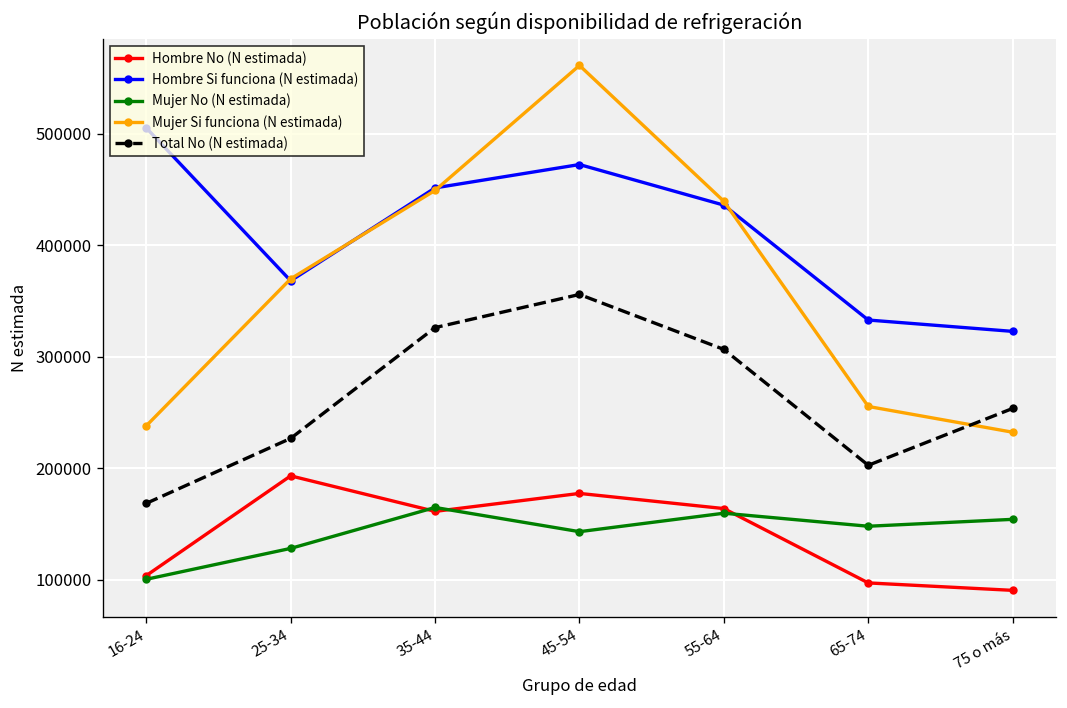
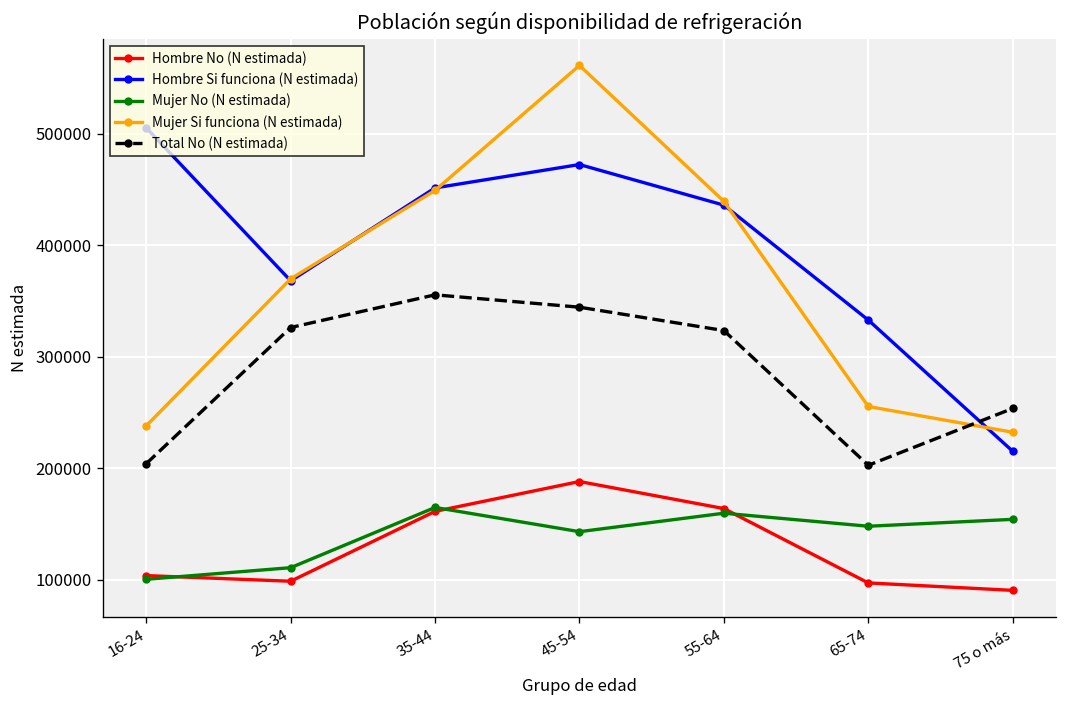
  {
    "Hombre No (N estimada)": {
      "16-24": 100000,
-     "25-34": 190000,
+     "25-34": 100000,
      "35-44": 160000,
-     "45-54": 180000,
+     "45-54": 190000,
      "55-64": 160000,
      "65-74": 100000,
      "75 o más": 90000
    },
    "Hombre Si funciona (N estimada)": {
      "45-54": 470000,
      "55-64": 440000,
      "65-74": 330000,
-     "75 o más": 320000
+     "75 o más": 220000
    },
    "Mujer No (N estimada)": {
      "16-24": 100000,
-     "25-34": 130000,
+     "25-34": 110000,
      "35-44": 160000,
      "45-54": 140000,
      "55-64": 160000,
      "65-74": 150000,
      "75 o más": 150000
    },
    "Mujer Si funciona (N estimada)": {
      "16-24": 240000,
      "45-54": 560000,
      "55-64": 440000,
      "65-74": 260000,
      "75 o más": 230000
    },
    "Total No (N estimada)": {
-     "16-24": 170000,
-     "25-34": 230000,
-     "35-44": 330000,
-     "45-54": 360000,
-     "55-64": 310000,
+     "16-24": 200000,
+     "25-34": 330000,
+     "35-44": 360000,
+     "45-54": 340000,
+     "55-64": 320000,
      "65-74": 200000,
      "75 o más": 250000
    }
  }
